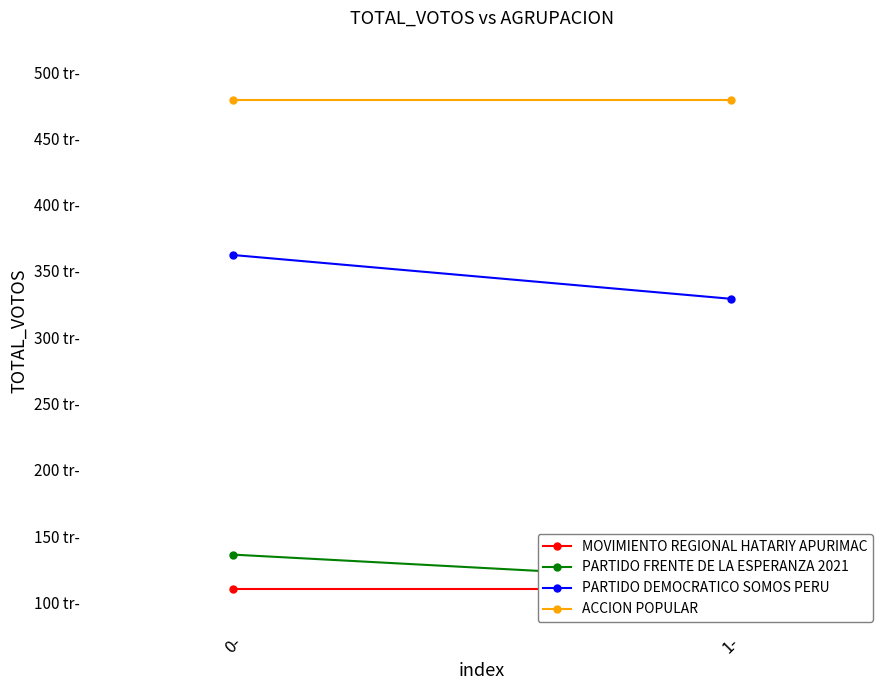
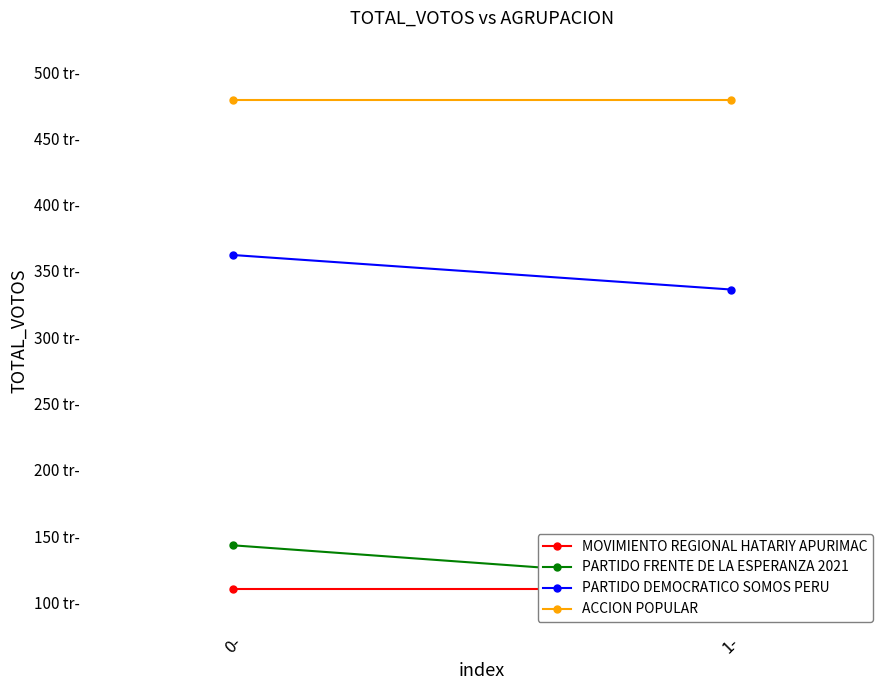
  {
    "MOVIMIENTO REGIONAL HATARIY APURIMAC": {
      "0-": "110 tr-"
    },
    "PARTIDO FRENTE DE LA ESPERANZA 2021": {
-     "0-": "136 tr-"
+     "0-": "143 tr-"
    },
    "PARTIDO DEMOCRATICO SOMOS PERU": {
      "0-": "362 tr-",
-     "1-": "329 tr-"
+     "1-": "336 tr-"
    },
    "ACCION POPULAR": {
      "0-": "479 tr-",
      "1-": "479 tr-"
    }
  }
